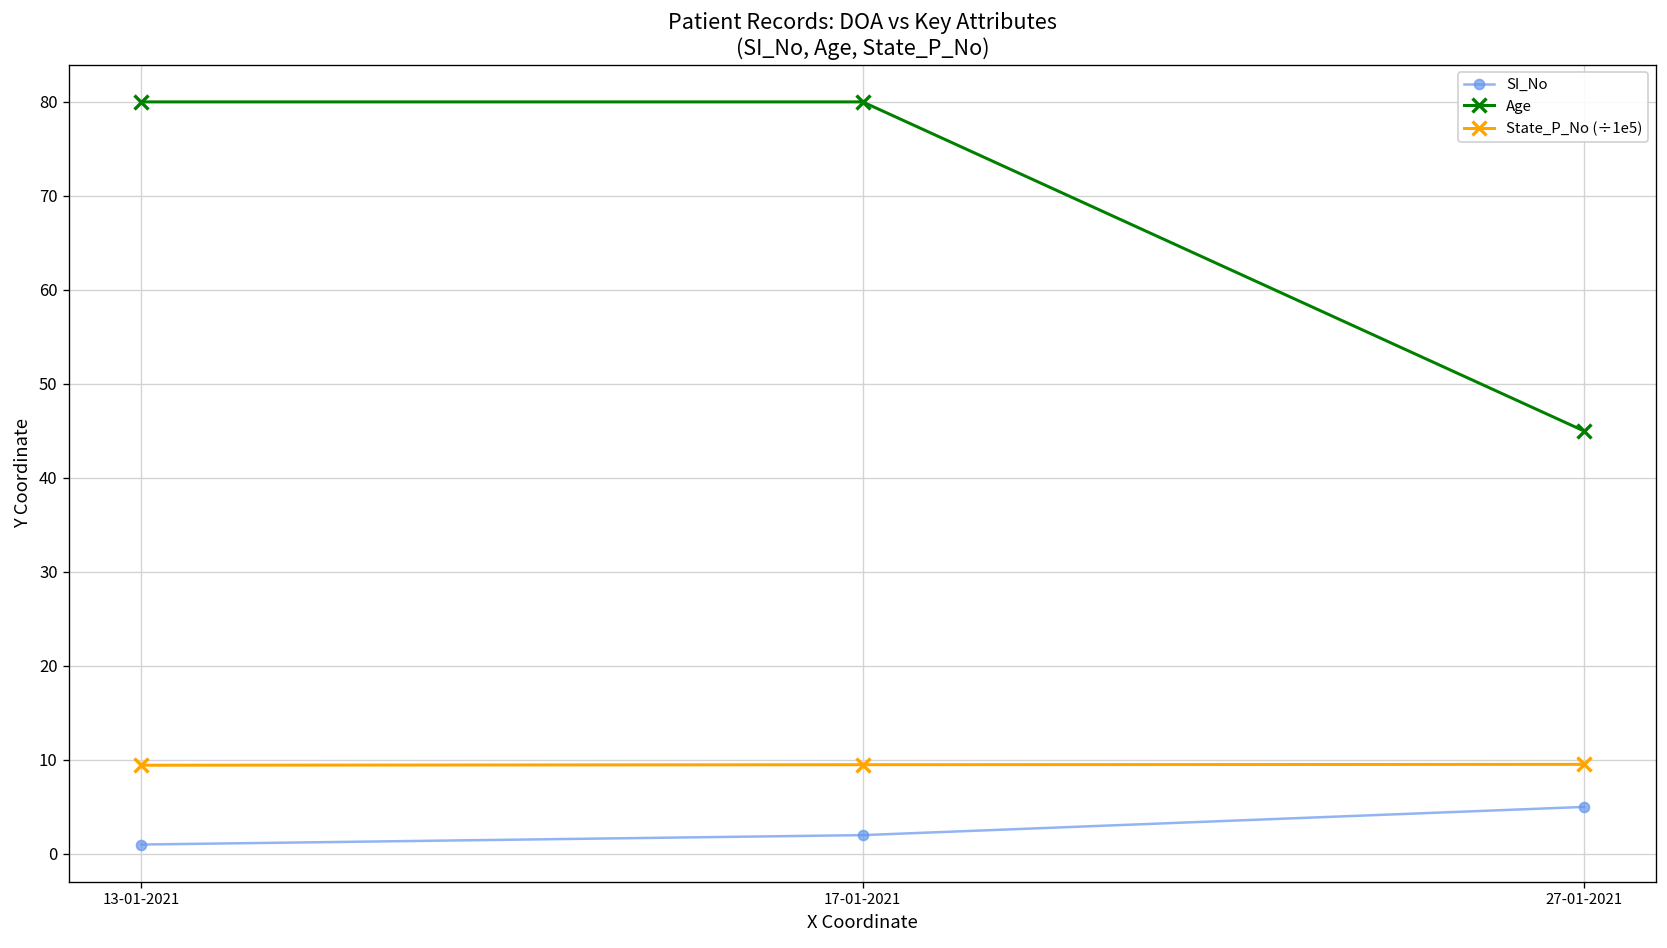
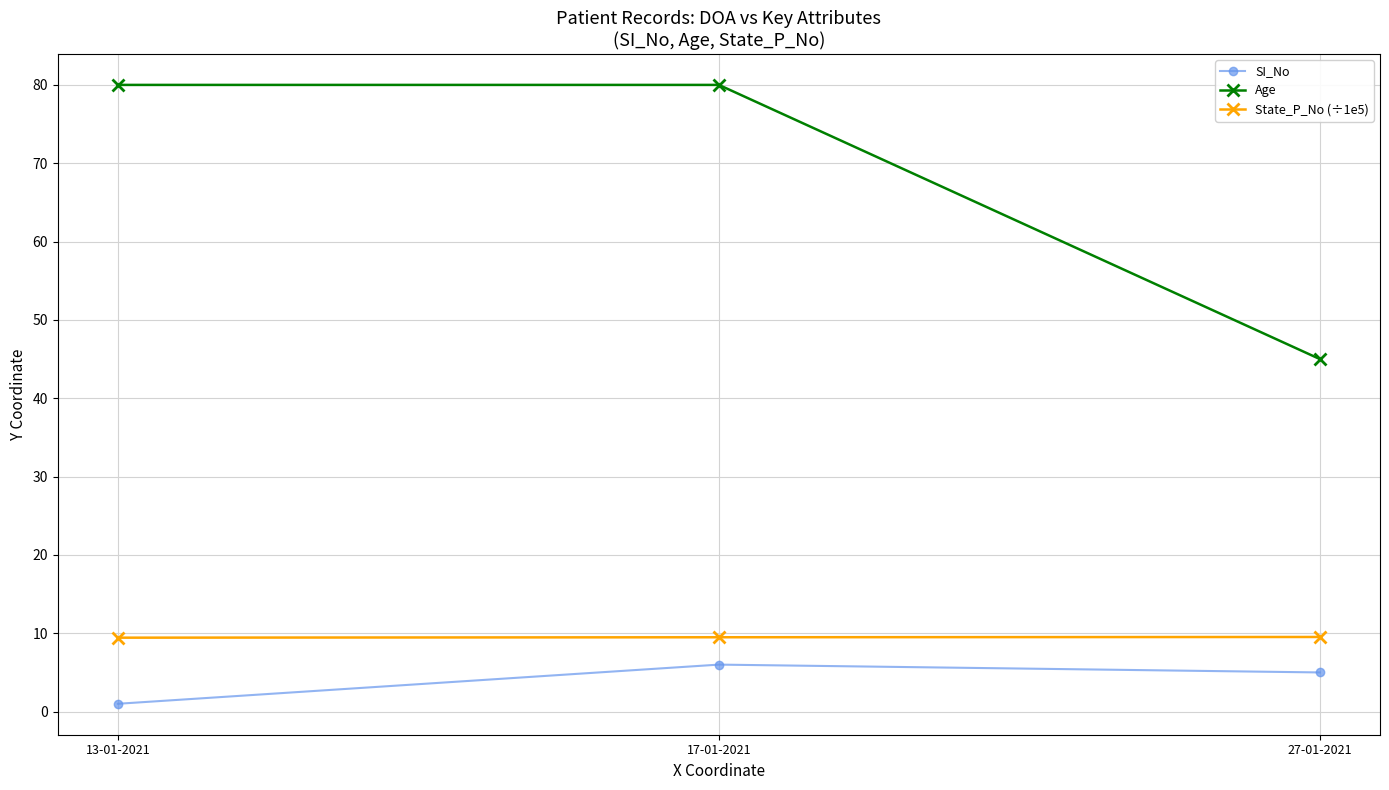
  {
    "SI_No": {
      "13-01-2021": 1,
-     "17-01-2021": 2,
+     "17-01-2021": 6,
      "27-01-2021": 5
    },
    "Age": {
      "13-01-2021": 80,
      "17-01-2021": 80,
      "27-01-2021": 45
    },
    "State_P_No (÷1e5)": {
      "13-01-2021": 9,
      "17-01-2021": 9,
      "27-01-2021": 10
    }
  }
